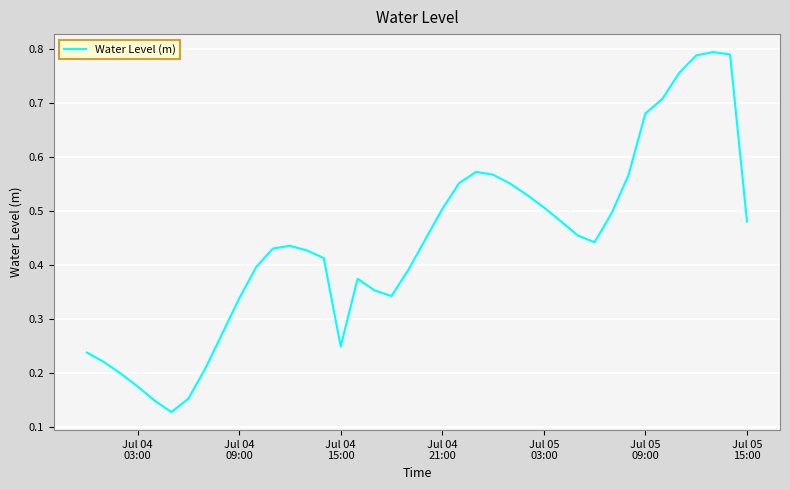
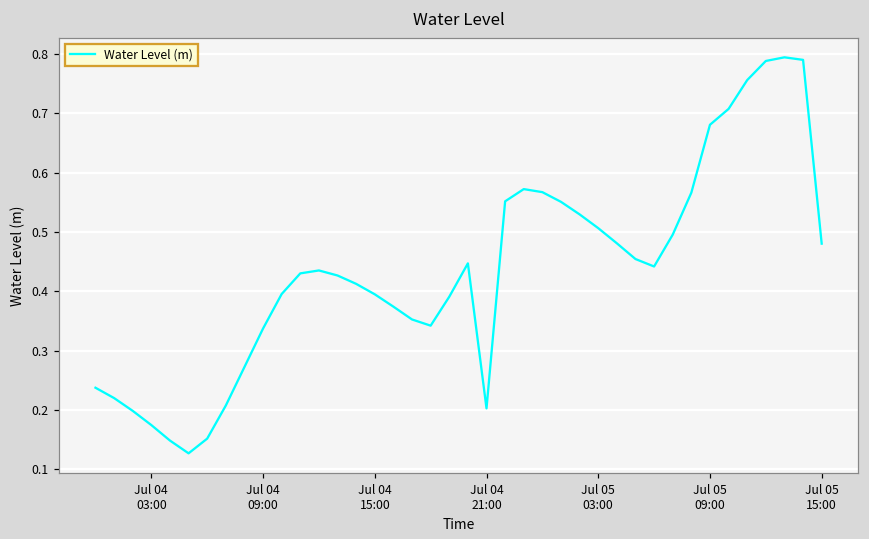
  {
    "Jul 04 03:00": 0.17,
    "Jul 04 09:00": 0.34,
-   "Jul 04 15:00": 0.25,
-   "Jul 04 21:00": 0.50,
+   "Jul 04 15:00": 0.40,
+   "Jul 04 21:00": 0.20,
    "Jul 05 03:00": 0.51,
    "Jul 05 09:00": 0.68,
    "Jul 05 15:00": 0.48
  }
